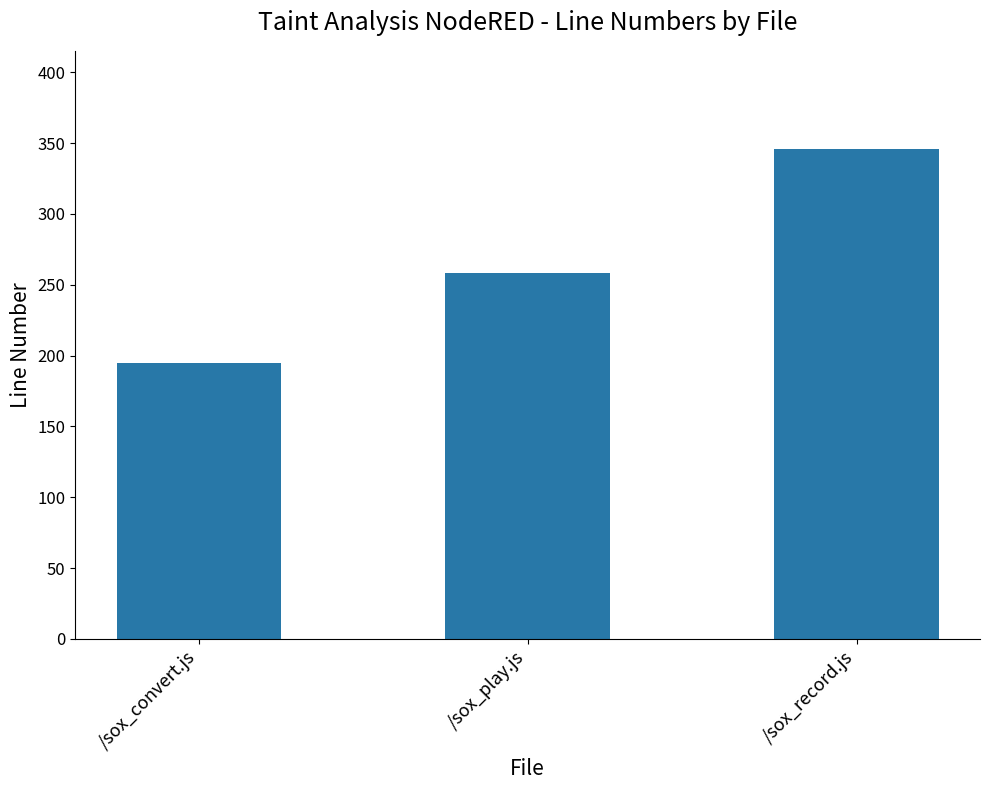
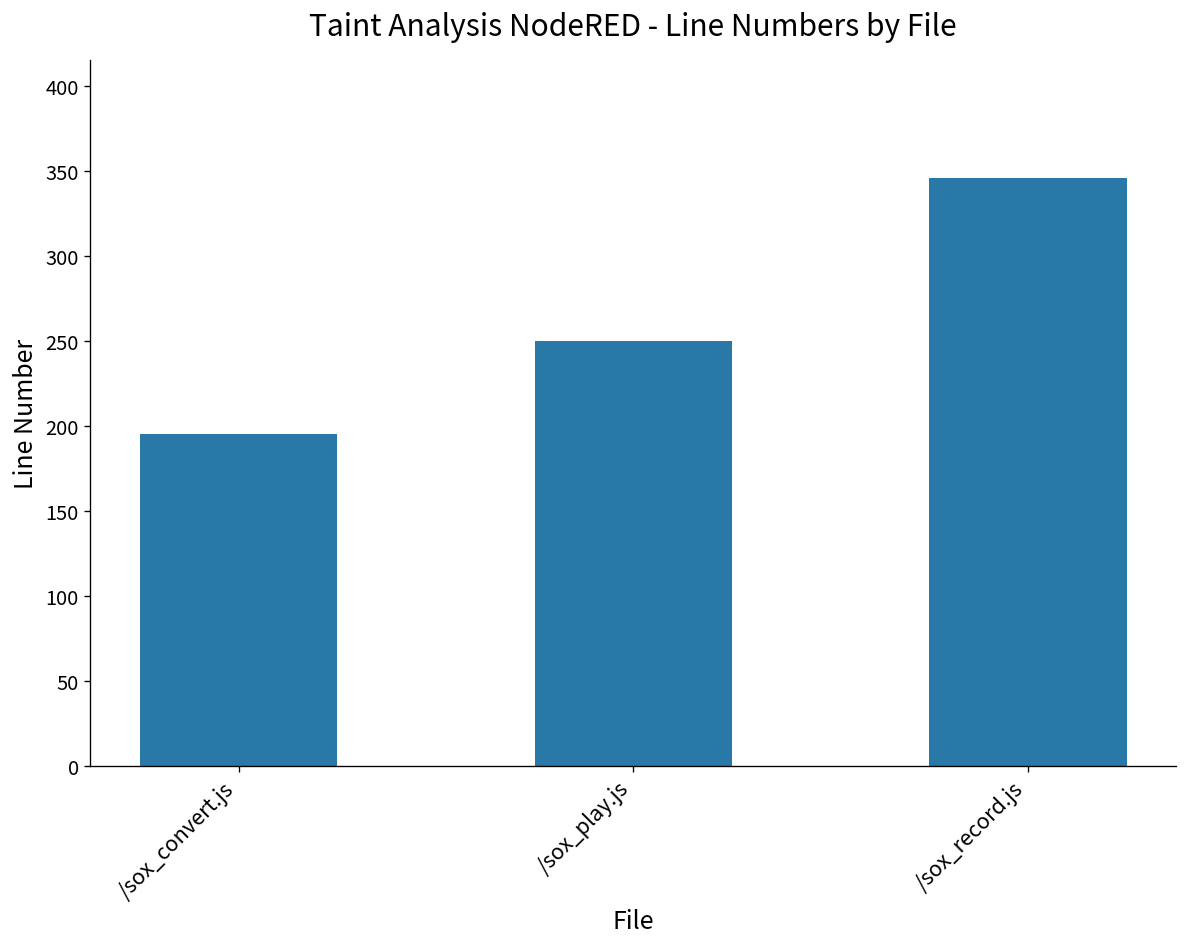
  {
    "/sox_convert.js": 195,
-   "/sox_play.js": 258,
+   "/sox_play.js": 250,
    "/sox_record.js": 346
  }
